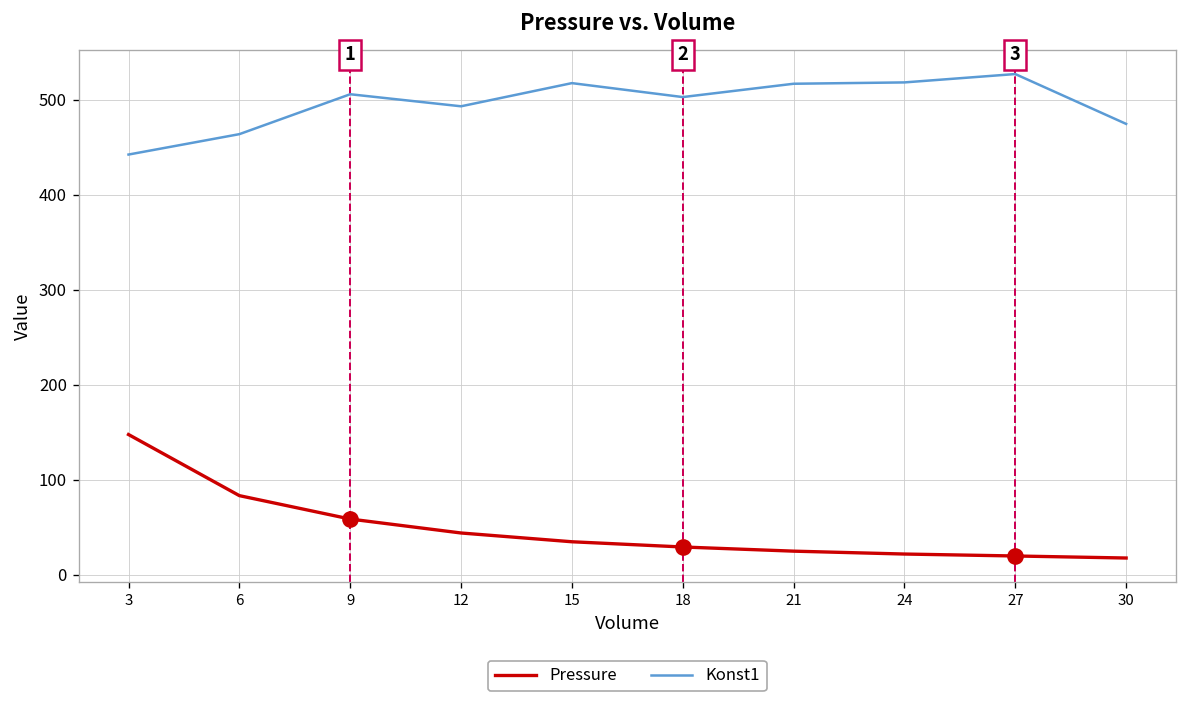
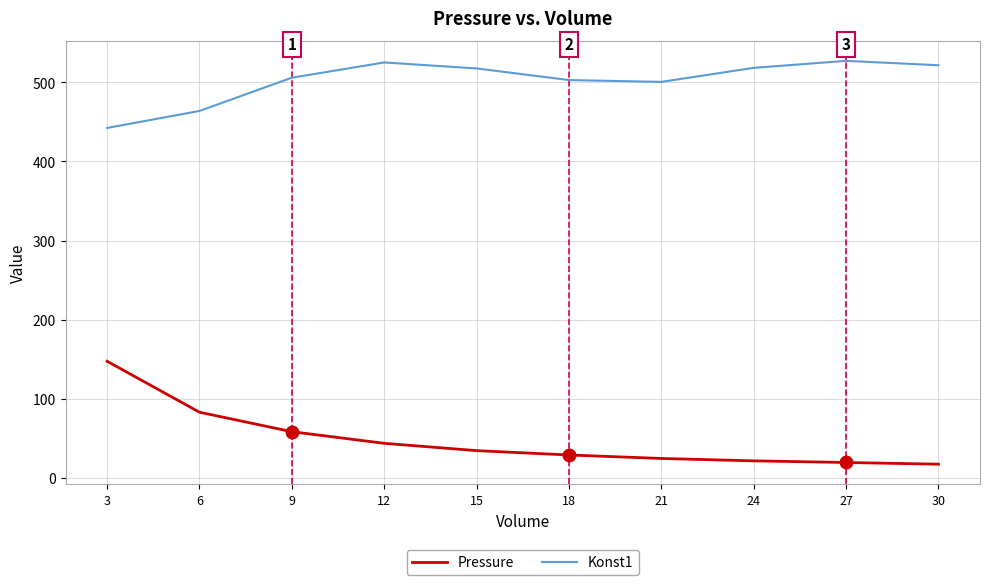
  {
    "Konst1": {
      "3": 440,
      "6": 460,
      "9": 510,
-     "12": 490,
+     "12": 530,
      "15": 520,
      "18": 500,
-     "21": 520,
+     "21": 500,
      "24": 520,
-     "30": 470
+     "30": 520
    }
  }
